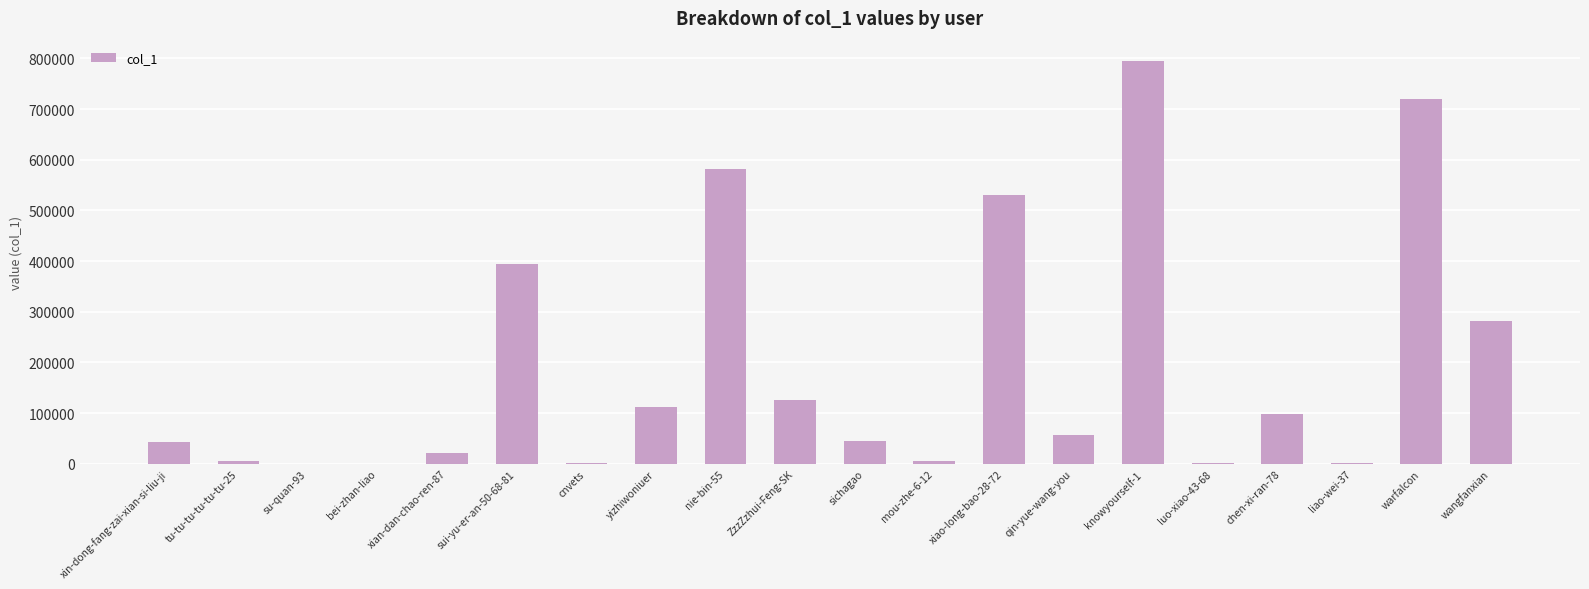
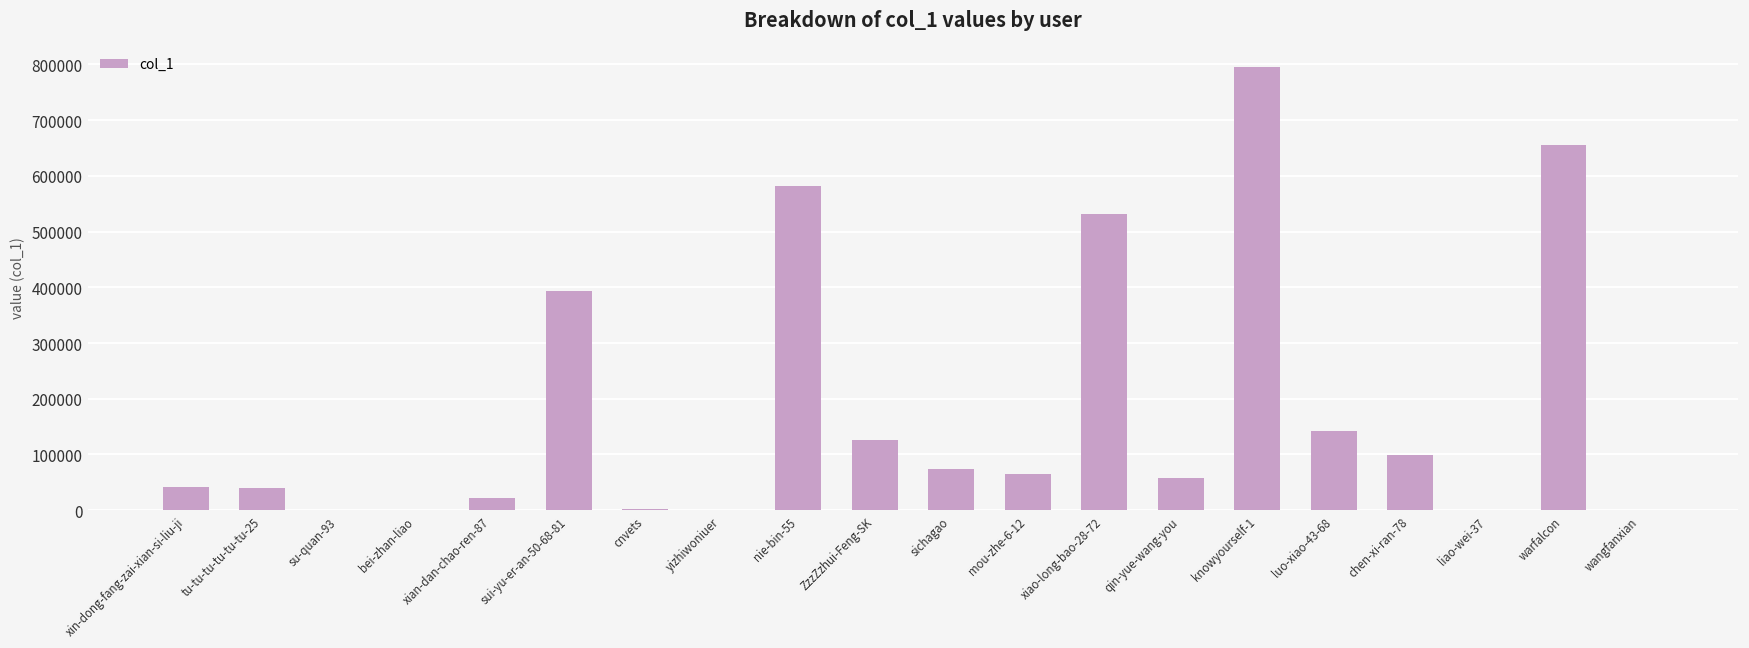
  {
    "xin-dong-fang-zai-xian-si-liu-ji": 40000,
-   "tu-tu-tu-tu-tu-tu-25": 0,
+   "tu-tu-tu-tu-tu-tu-25": 40000,
    "xian-dan-chao-ren-87": 20000,
    "sui-yu-er-an-50-68-81": 390000,
-   "yizhiwoniuer": 110000,
+   "yizhiwoniuer": 0,
    "nie-bin-55": 580000,
    "ZzzZzhui-Feng-SK": 130000,
-   "sichagao": 50000,
-   "mou-zhe-6-12": 10000,
+   "sichagao": 70000,
+   "mou-zhe-6-12": 70000,
    "xiao-long-bao-28-72": 530000,
    "qin-yue-wang-you": 60000,
    "knowyourself-1": 800000,
-   "luo-xiao-43-68": 0,
+   "luo-xiao-43-68": 140000,
    "chen-xi-ran-78": 100000,
-   "warfalcon": 720000,
-   "wangfanxian": 280000
+   "warfalcon": 660000,
+   "wangfanxian": 0
  }
